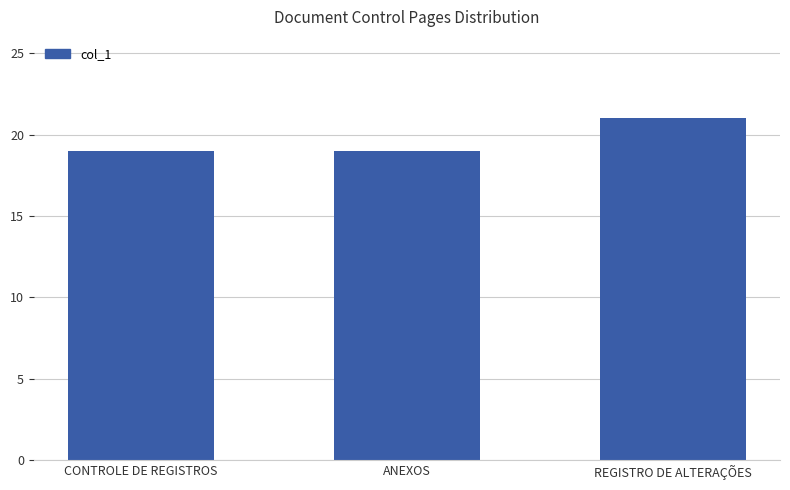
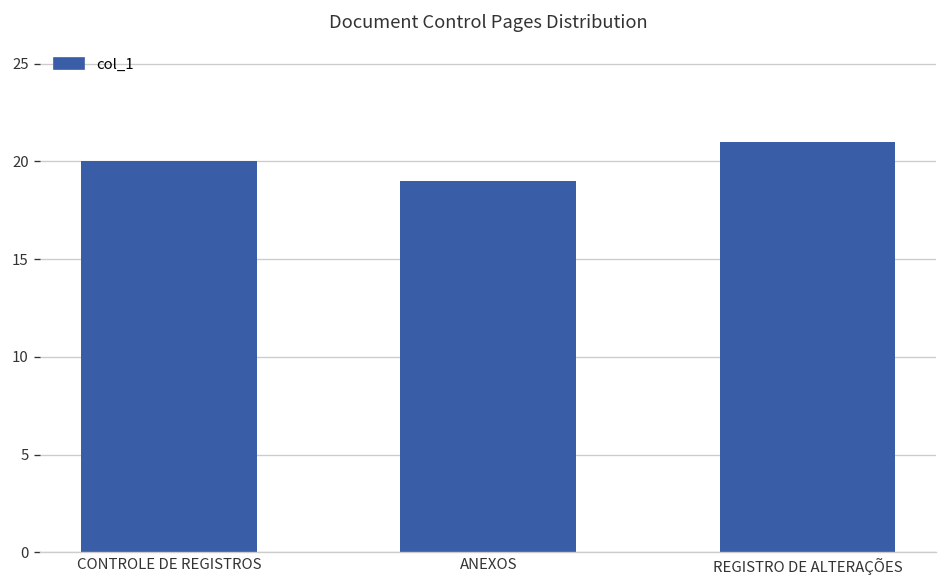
  {
-   "CONTROLE DE REGISTROS": 19,
+   "CONTROLE DE REGISTROS": 20,
    "ANEXOS": 19,
    "REGISTRO DE ALTERAÇÕES": 21
  }
